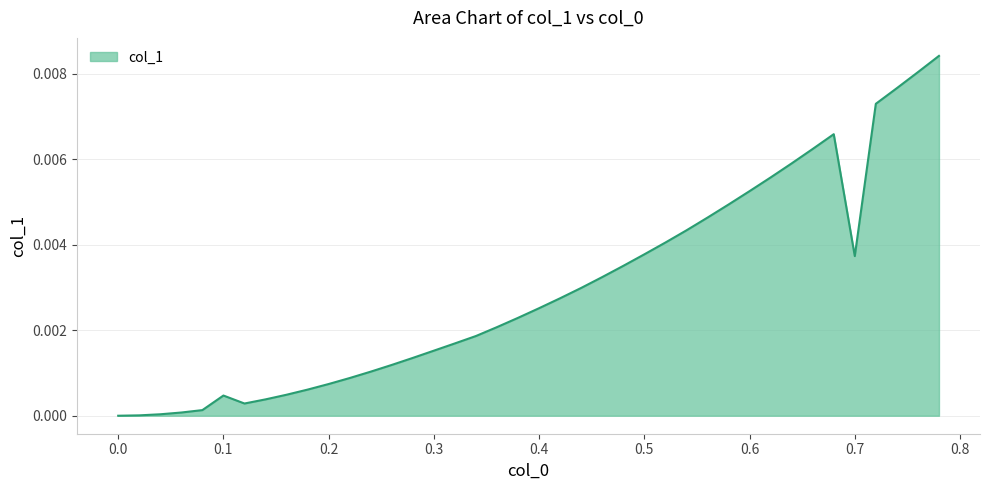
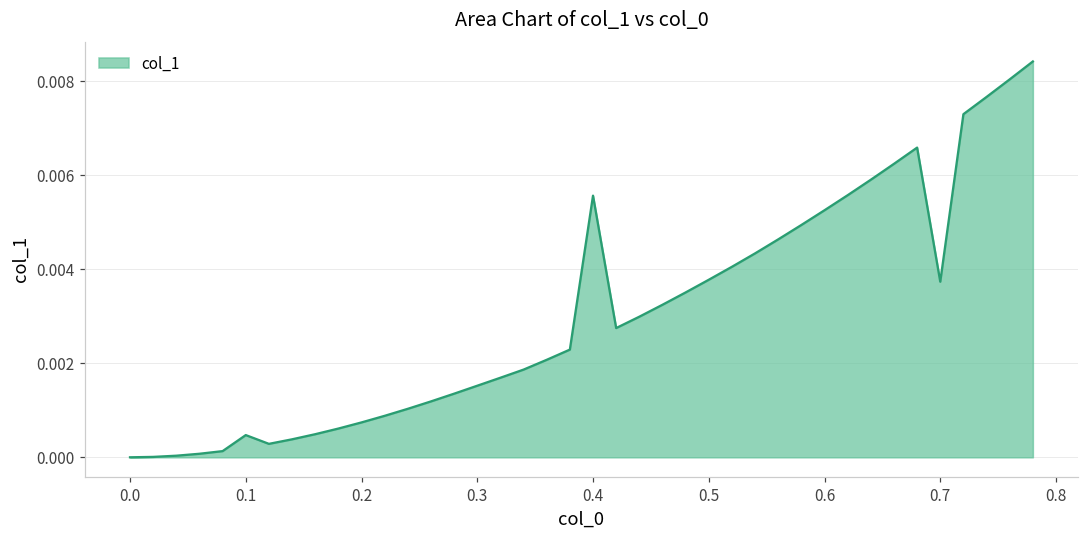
  {
    "0.0": 0.0000,
    "0.1": 0.0005,
    "0.2": 0.0007,
    "0.3": 0.0015,
-   "0.4": 0.0025,
+   "0.4": 0.0056,
    "0.5": 0.0038,
    "0.6": 0.0053,
    "0.7": 0.0037
  }
